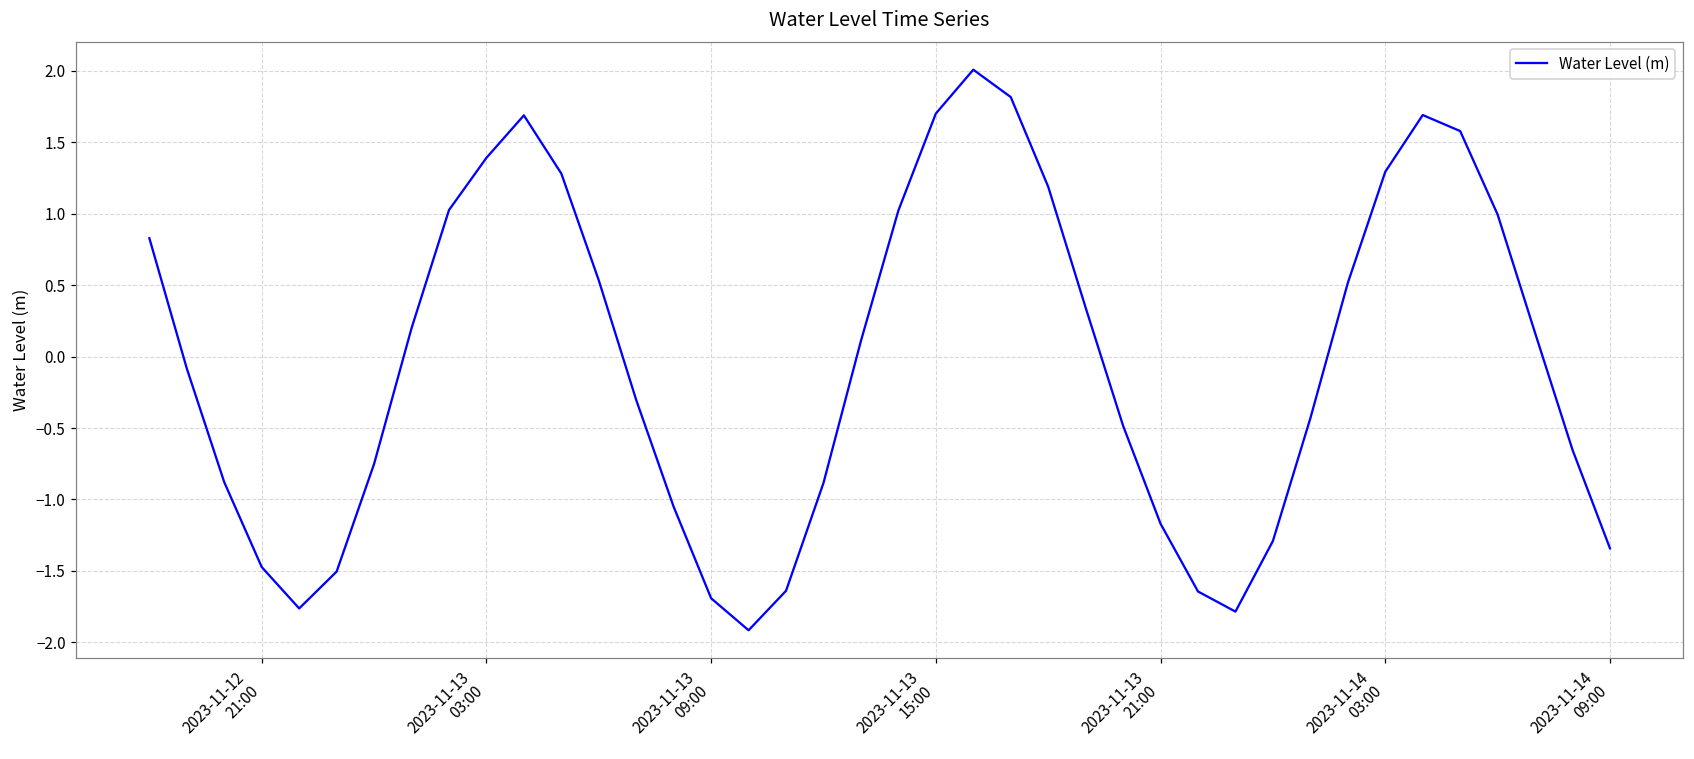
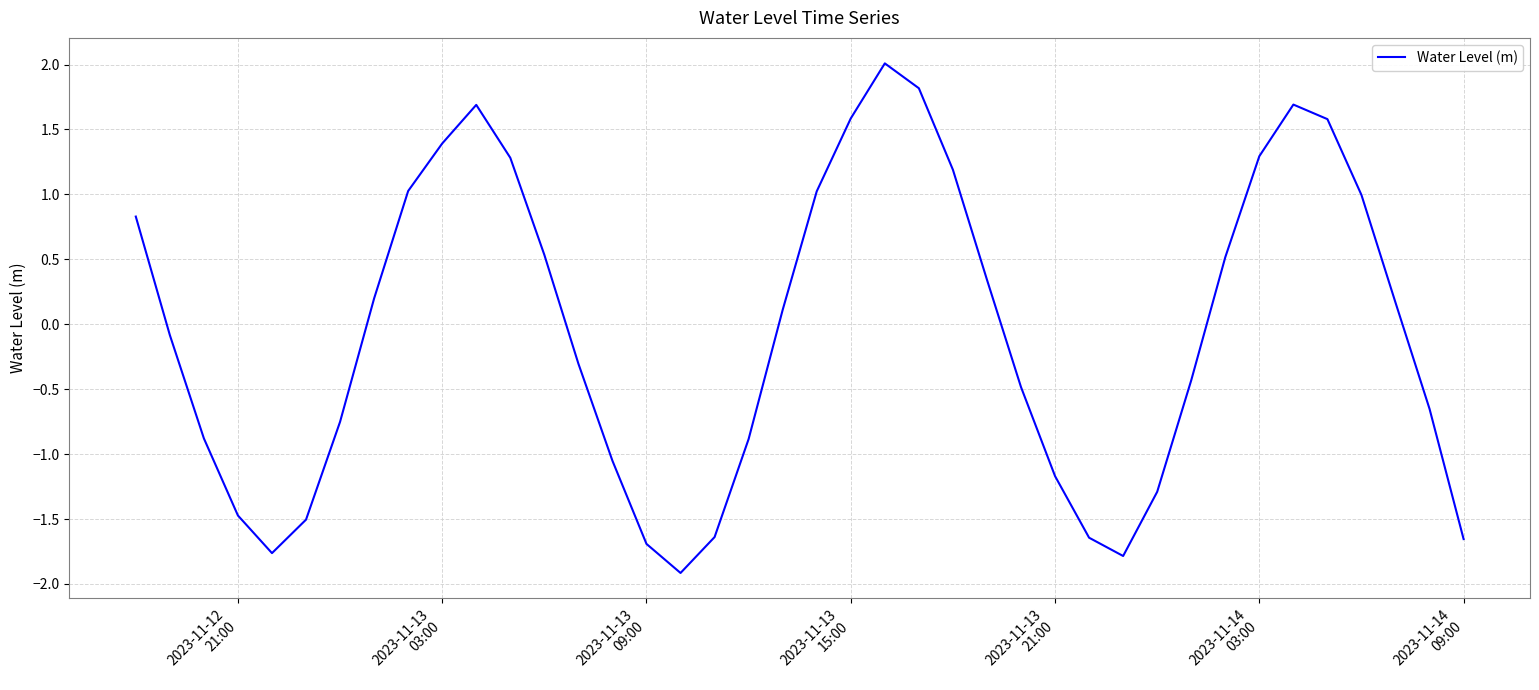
  {
    "2023-11-12 21:00": -1.47,
    "2023-11-13 03:00": 1.39,
    "2023-11-13 09:00": -1.69,
-   "2023-11-13 15:00": 1.70,
+   "2023-11-13 15:00": 1.58,
    "2023-11-13 21:00": -1.17,
    "2023-11-14 03:00": 1.29,
-   "2023-11-14 09:00": -1.34
+   "2023-11-14 09:00": -1.65
  }
